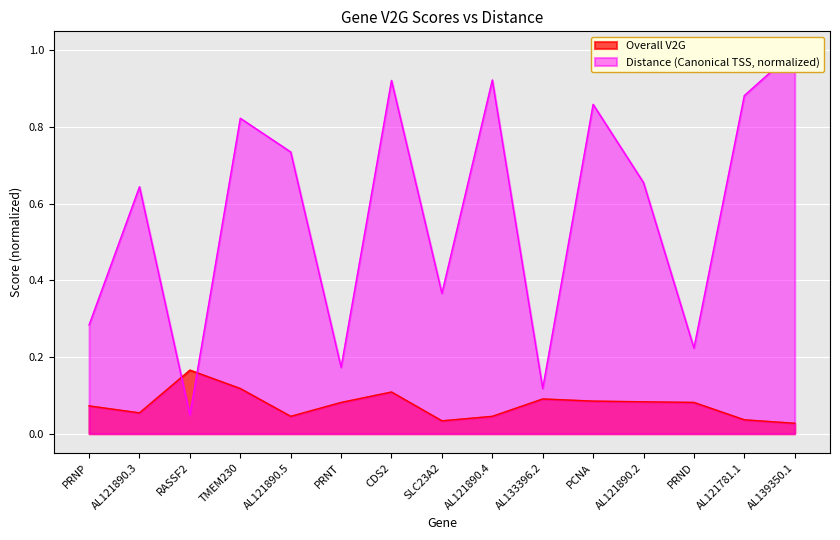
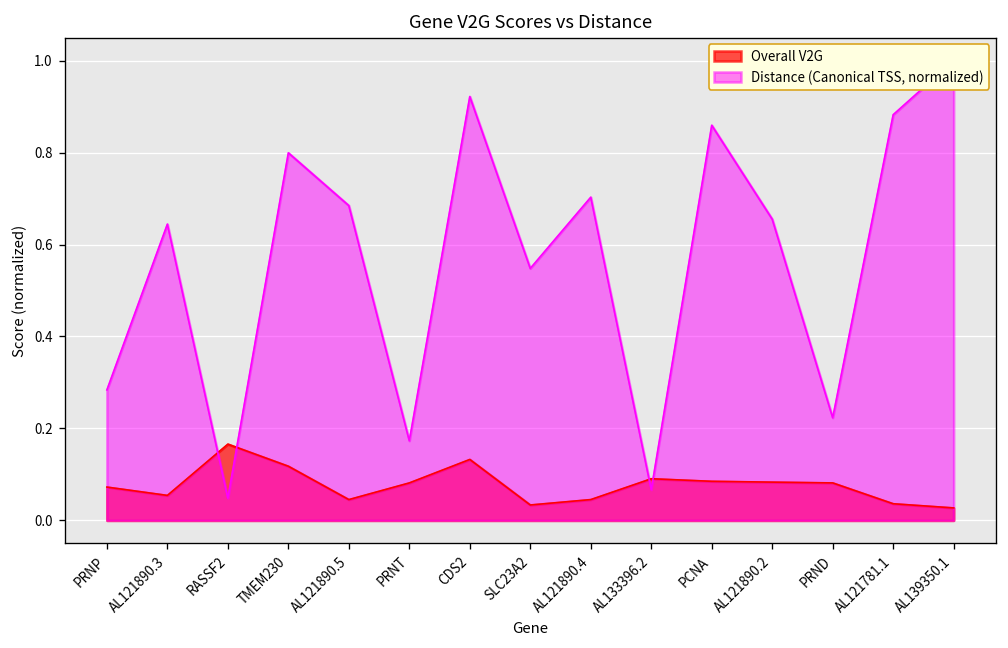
  {
    "Overall V2G": {
      "PRNP": 0.07,
      "AL121890.3": 0.05,
      "RASSF2": 0.17,
      "TMEM230": 0.12,
      "AL121890.5": 0.05,
      "PRNT": 0.08,
-     "CDS2": 0.11,
+     "CDS2": 0.13,
      "SLC23A2": 0.03,
      "AL121890.4": 0.05,
      "AL133396.2": 0.09,
      "PCNA": 0.09,
      "AL121890.2": 0.08,
      "PRND": 0.08,
      "AL121781.1": 0.04,
      "AL139350.1": 0.03
    },
    "Distance (Canonical TSS, normalized)": {
      "PRNP": 0.28,
      "AL121890.3": 0.64,
      "RASSF2": 0.05,
-     "TMEM230": 0.82,
-     "AL121890.5": 0.74,
+     "TMEM230": 0.80,
+     "AL121890.5": 0.68,
      "PRNT": 0.17,
      "CDS2": 0.92,
-     "SLC23A2": 0.37,
-     "AL121890.4": 0.92,
-     "AL133396.2": 0.12,
+     "SLC23A2": 0.55,
+     "AL121890.4": 0.70,
+     "AL133396.2": 0.07,
      "PCNA": 0.86,
      "AL121890.2": 0.66,
      "PRND": 0.22,
      "AL121781.1": 0.88
    }
  }
